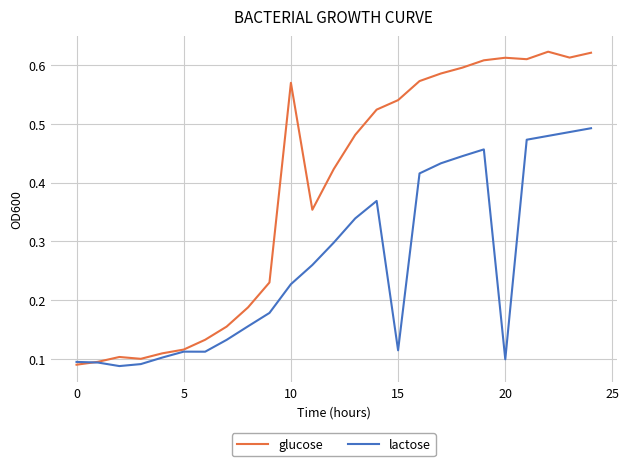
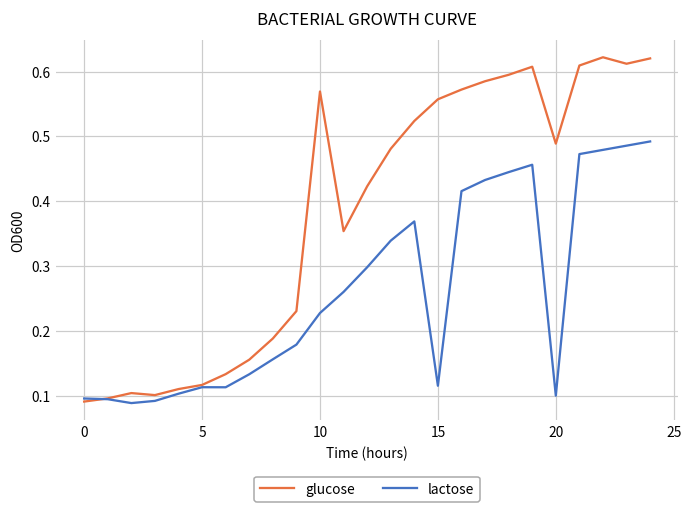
  {
    "glucose": {
      "0": 0.09,
      "10": 0.57,
-     "15": 0.54,
-     "20": 0.61
+     "15": 0.56,
+     "20": 0.49
    },
    "lactose": {
      "0": 0.10,
      "10": 0.23,
      "15": 0.12,
      "20": 0.10
    }
  }
